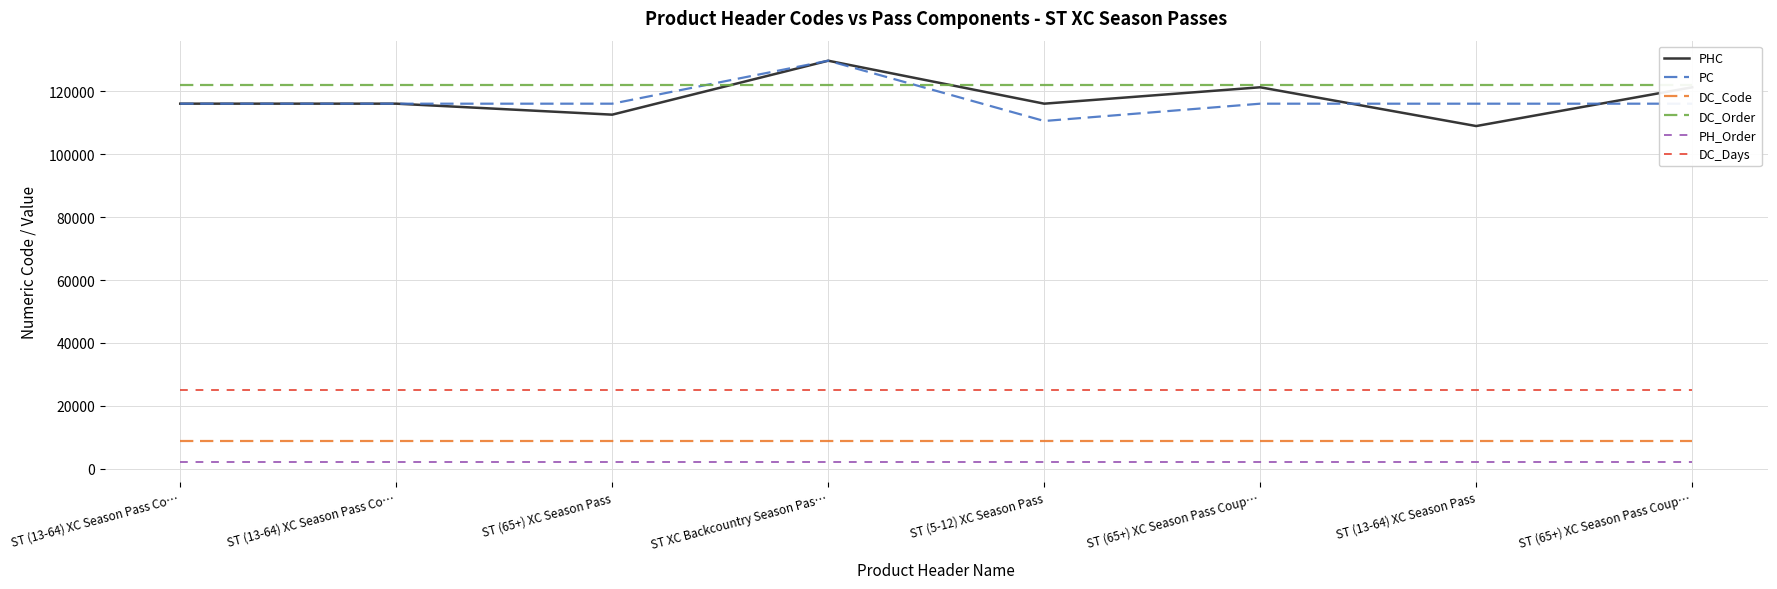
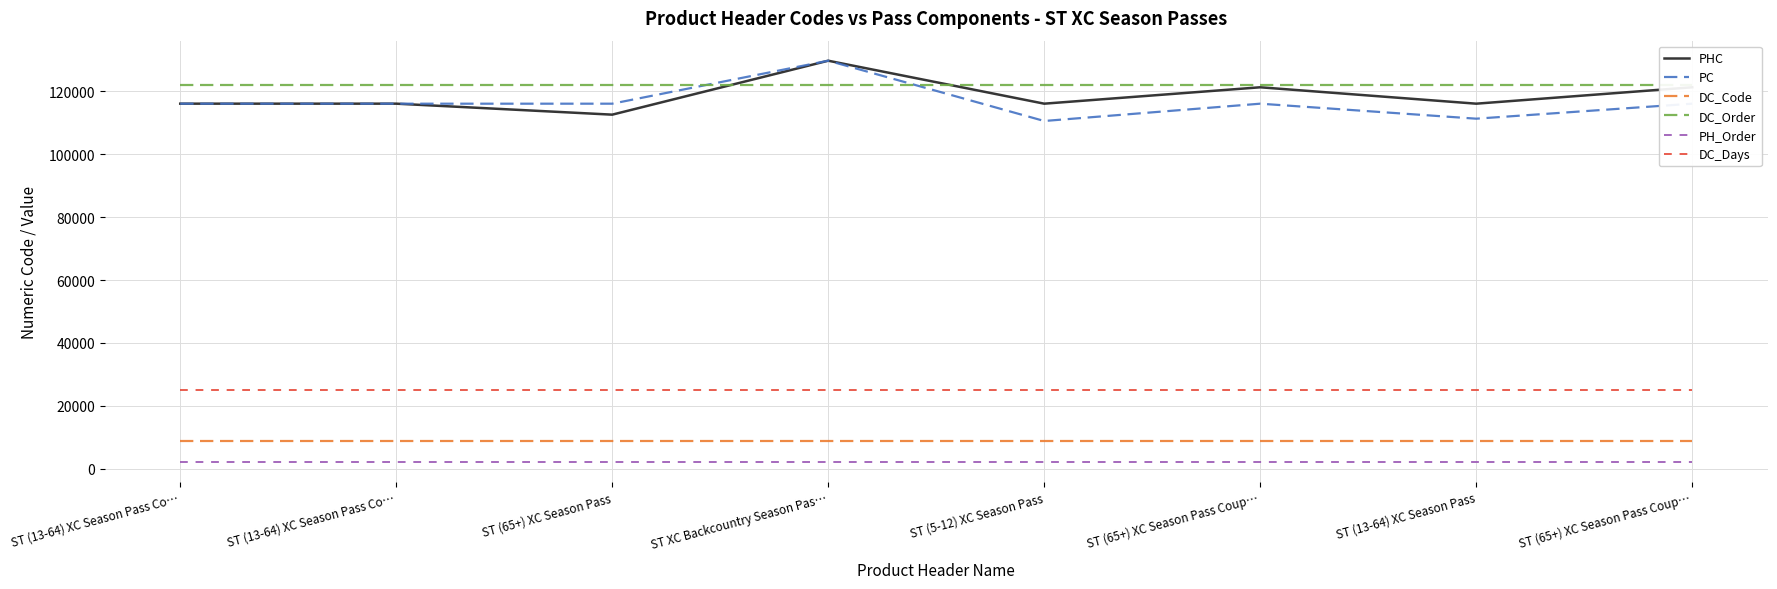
  {
    "PHC": {
      "ST (65+) XC Season Pass": 113000,
      "ST (5-12) XC Season Pass": 116000,
-     "ST (13-64) XC Season Pass": 109000
+     "ST (13-64) XC Season Pass": 116000
    },
    "PC": {
      "ST (65+) XC Season Pass": 116000,
      "ST (5-12) XC Season Pass": 111000,
-     "ST (13-64) XC Season Pass": 116000
+     "ST (13-64) XC Season Pass": 111000
    },
    "DC_Order": {
      "ST (65+) XC Season Pass": 122000,
      "ST XC Backcountry Season Pas…": 122000,
      "ST (5-12) XC Season Pass": 122000,
      "ST (13-64) XC Season Pass": 122000
    },
    "PH_Order": {
      "ST (65+) XC Season Pass": 2000,
      "ST XC Backcountry Season Pas…": 2000,
      "ST (5-12) XC Season Pass": 2000,
      "ST (13-64) XC Season Pass": 2000
    }
  }
